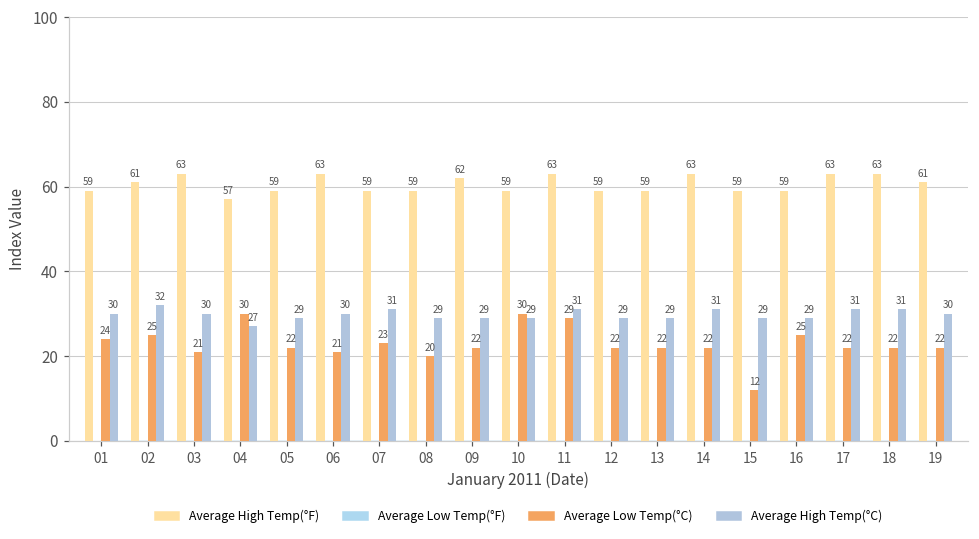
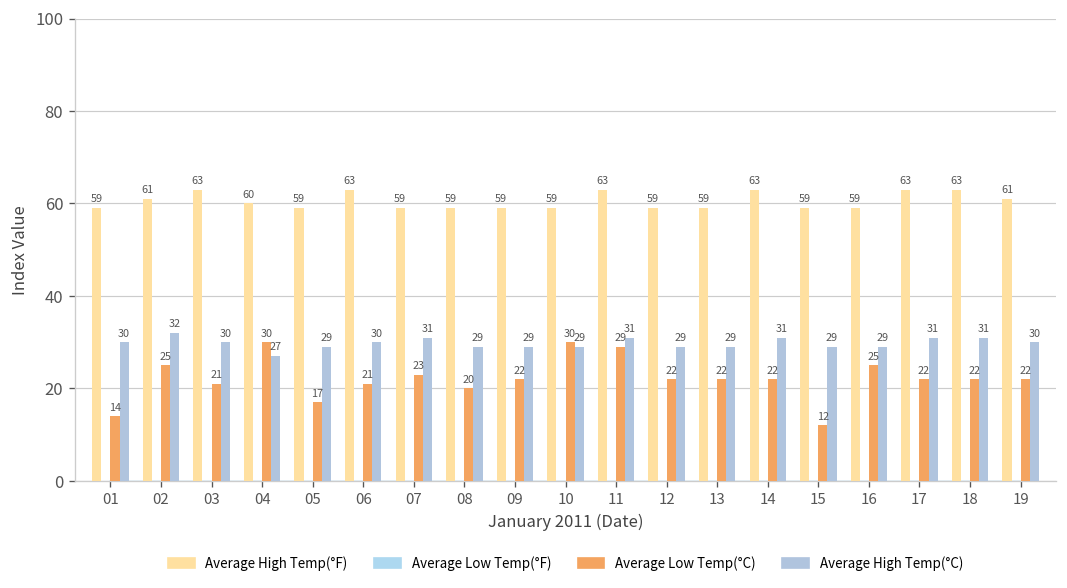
  {
    "Average High Temp(°F)": {
      "01": 59,
      "02": 61,
      "03": 63,
-     "04": 57,
+     "04": 60,
      "05": 59,
      "06": 63,
      "07": 59,
      "08": 59,
-     "09": 62,
+     "09": 59,
      "10": 59,
      "11": 63,
      "12": 59,
      "13": 59,
      "14": 63,
      "15": 59,
      "16": 59,
      "17": 63,
      "18": 63,
      "19": 61
    },
    "Average Low Temp(°C)": {
-     "01": 24,
+     "01": 14,
      "02": 25,
      "03": 21,
      "04": 30,
-     "05": 22,
+     "05": 17,
      "06": 21,
      "07": 23,
      "08": 20,
      "09": 22,
      "10": 30,
      "11": 29,
      "12": 22,
      "13": 22,
      "14": 22,
      "15": 12,
      "16": 25,
      "17": 22,
      "18": 22,
      "19": 22
    }
  }
